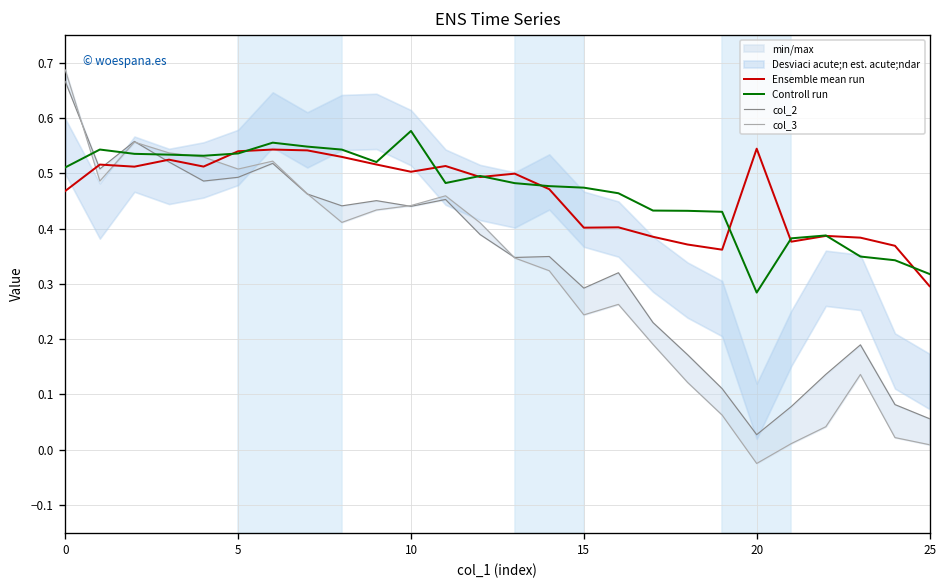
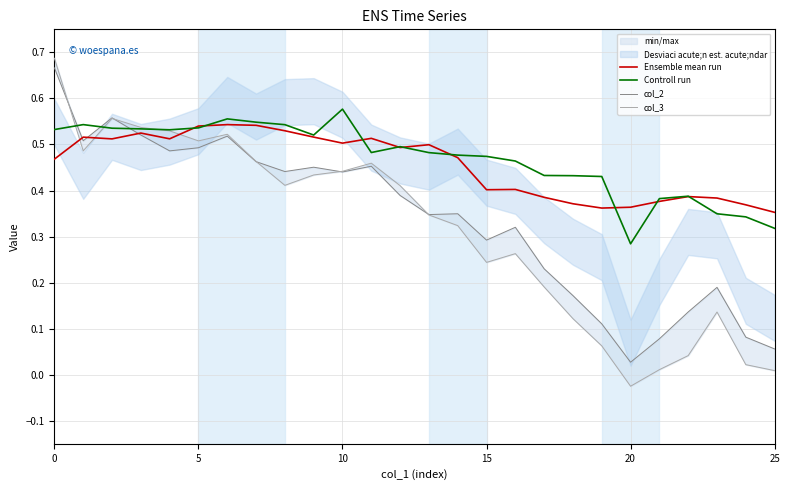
  {
    "Ensemble mean run": {
      "0": 0.47,
      "10": 0.50,
      "15": 0.40,
-     "20": 0.54,
-     "25": 0.30
+     "20": 0.36,
+     "25": 0.35
    },
    "Controll run": {
-     "0": 0.51,
+     "0": 0.53,
      "10": 0.58,
      "15": 0.47,
      "20": 0.28,
      "25": 0.32
    }
  }
